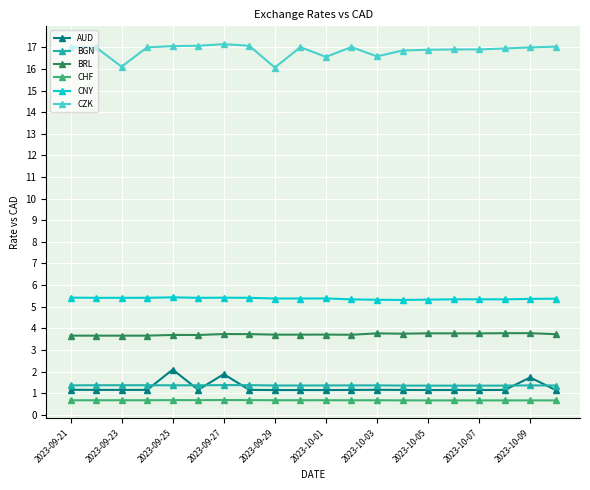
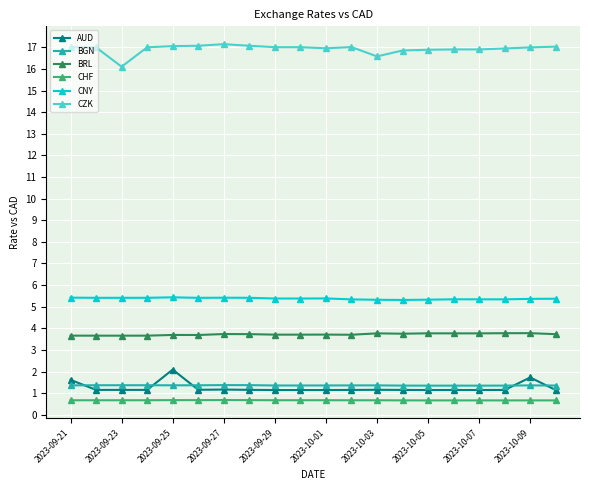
  {
    "AUD": {
-     "2023-09-21": 1.2,
+     "2023-09-21": 1.6,
      "2023-09-23": 1.2,
      "2023-09-25": 2.1,
-     "2023-09-27": 1.9,
+     "2023-09-27": 1.2,
      "2023-09-29": 1.1,
      "2023-10-01": 1.1,
      "2023-10-03": 1.2,
      "2023-10-05": 1.1,
      "2023-10-07": 1.1,
      "2023-10-09": 1.7
    },
    "CZK": {
      "2023-09-23": 16.1,
      "2023-09-25": 17.1,
      "2023-09-27": 17.1,
-     "2023-09-29": 16.1,
-     "2023-10-01": 16.6,
+     "2023-09-29": 17.0,
+     "2023-10-01": 17.0,
      "2023-10-03": 16.6,
      "2023-10-05": 16.9,
      "2023-10-07": 16.9,
      "2023-10-09": 17.0
    }
  }
